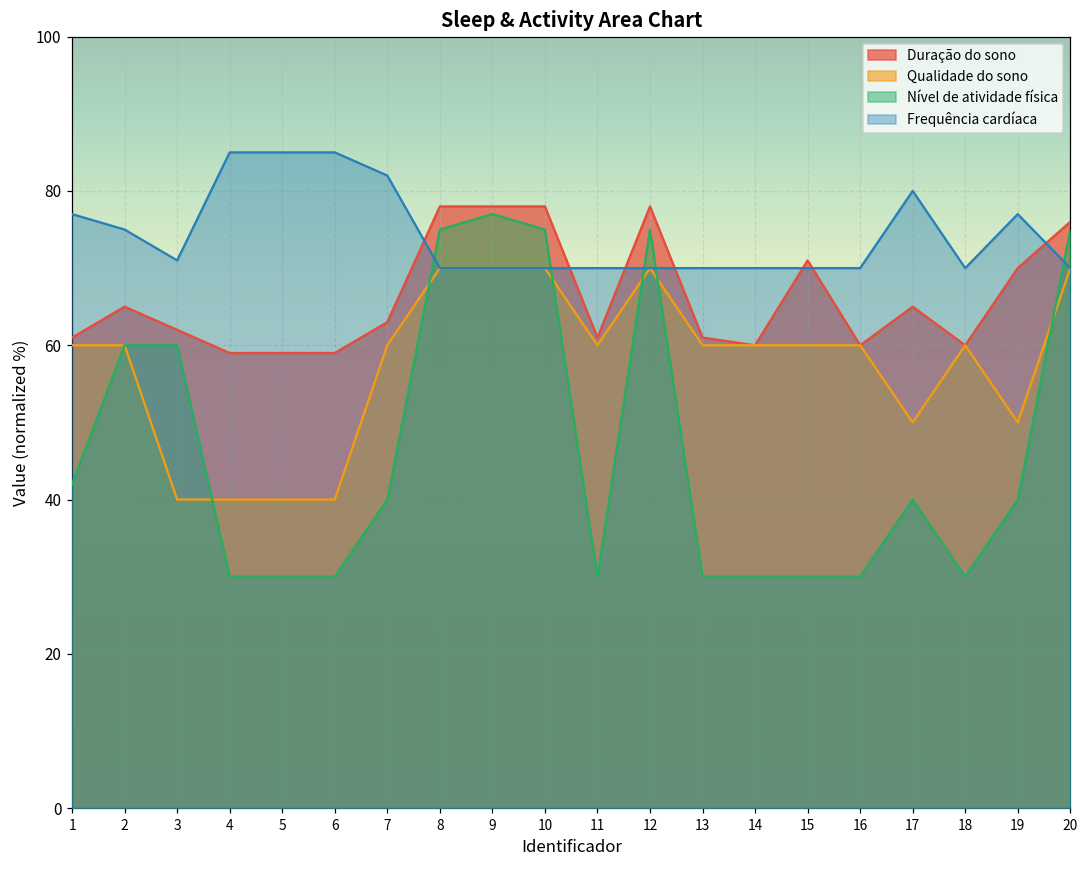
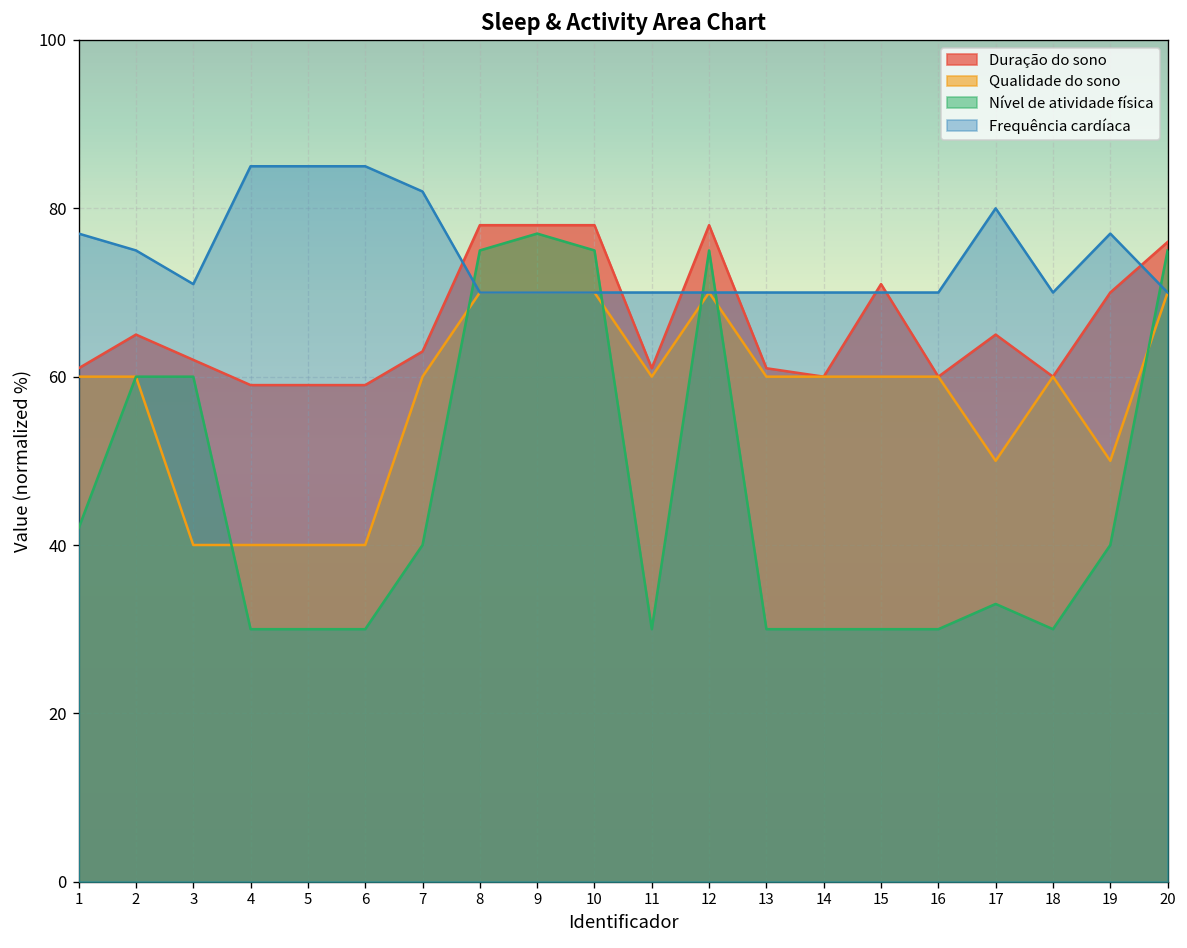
  {
    "Duração do sono": {
      "1": 61,
      "2": 65,
      "3": 62,
      "4": 59,
      "5": 59,
      "6": 59,
      "7": 63,
      "8": 78,
      "9": 78,
      "10": 78,
      "11": 61,
      "12": 78,
      "13": 61,
      "15": 71,
      "17": 65,
      "19": 70,
      "20": 76
    },
    "Qualidade do sono": {
      "1": 60,
      "3": 40,
      "4": 40,
      "5": 40,
      "6": 40,
      "7": 60,
      "11": 60,
      "13": 60,
      "15": 60,
      "17": 50,
      "19": 50
    },
    "Nível de atividade física": {
      "1": 42,
      "3": 60,
      "4": 30,
      "5": 30,
      "6": 30,
      "7": 40,
      "8": 75,
      "9": 77,
      "10": 75,
      "11": 30,
      "12": 75,
      "13": 30,
      "14": 30,
      "15": 30,
      "16": 30,
-     "17": 40,
+     "17": 33,
      "18": 30,
      "19": 40,
      "20": 75
    },
    "Frequência cardíaca": {
      "1": 77,
      "2": 75,
      "3": 71,
      "4": 85,
      "5": 85,
      "6": 85,
      "7": 82,
      "11": 70,
      "13": 70,
      "14": 70,
      "15": 70,
      "16": 70,
      "17": 80,
      "18": 70,
      "19": 77
    }
  }
